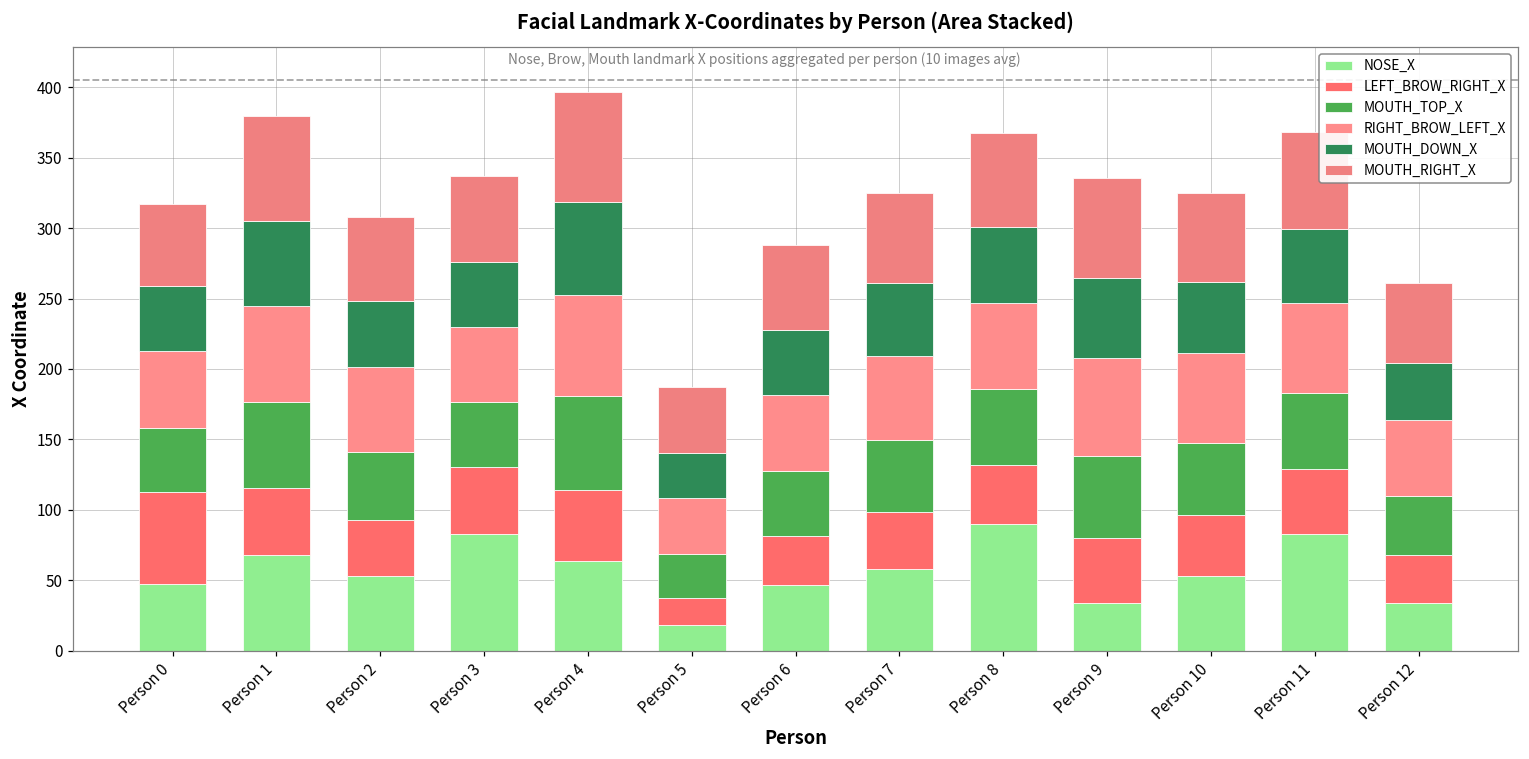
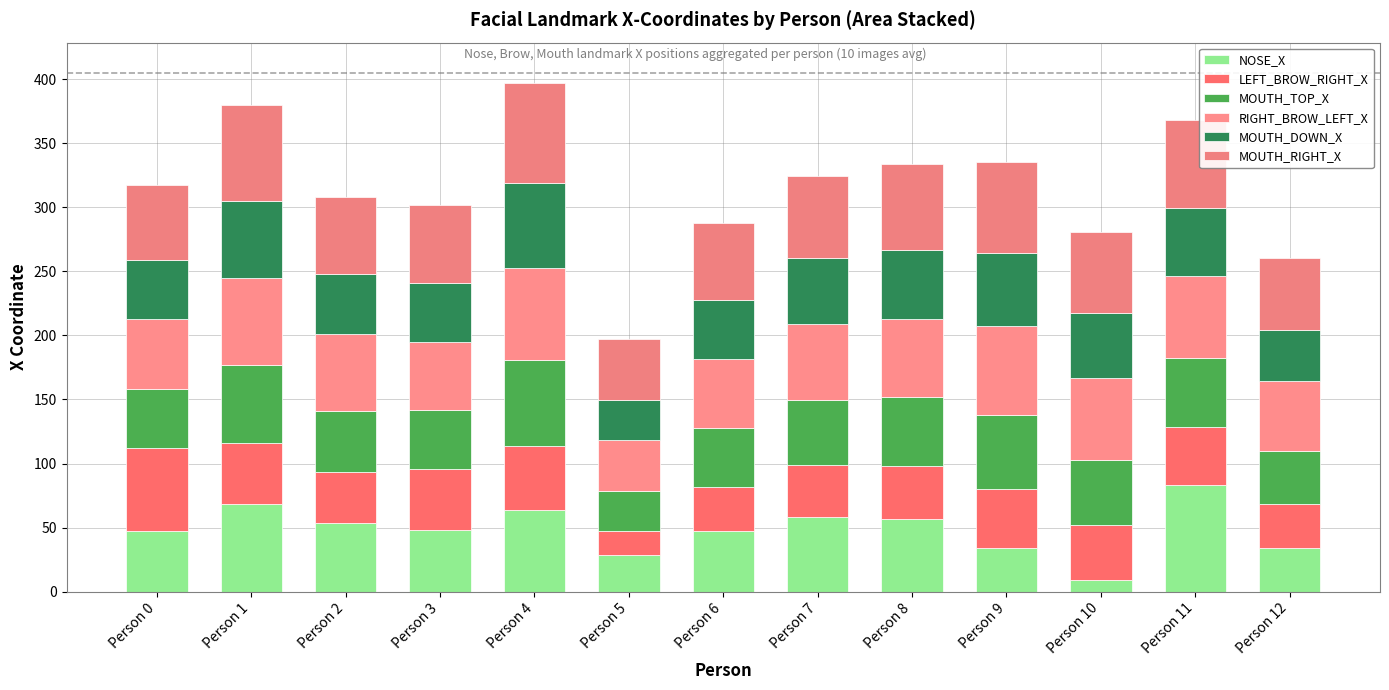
  {
    "NOSE_X": {
      "Person 0": 48,
      "Person 1": 68,
      "Person 2": 53,
-     "Person 3": 83,
+     "Person 3": 48,
      "Person 4": 64,
-     "Person 5": 18,
+     "Person 5": 28,
      "Person 6": 47,
      "Person 7": 58,
-     "Person 8": 90,
+     "Person 8": 56,
      "Person 9": 34,
-     "Person 10": 53,
+     "Person 10": 9,
      "Person 11": 83,
      "Person 12": 34
    }
  }
